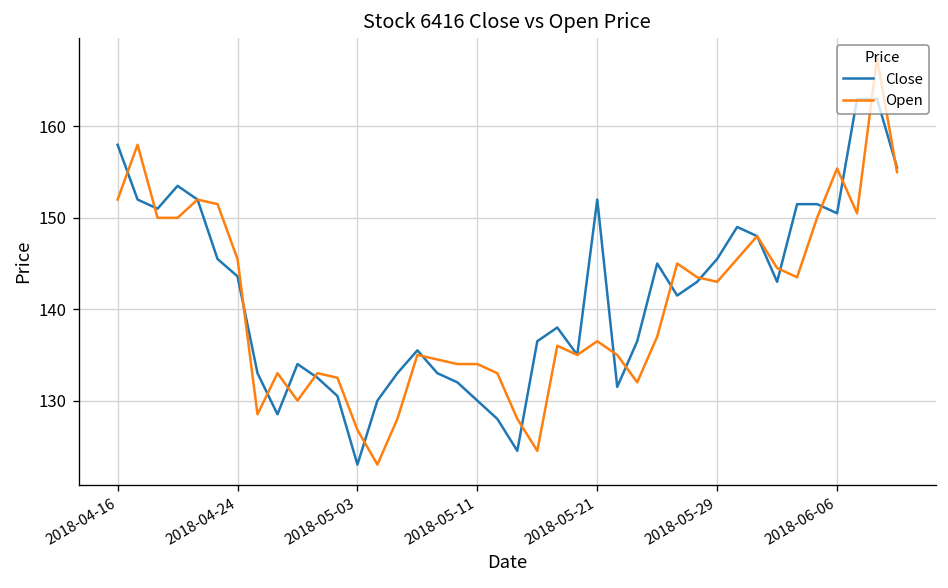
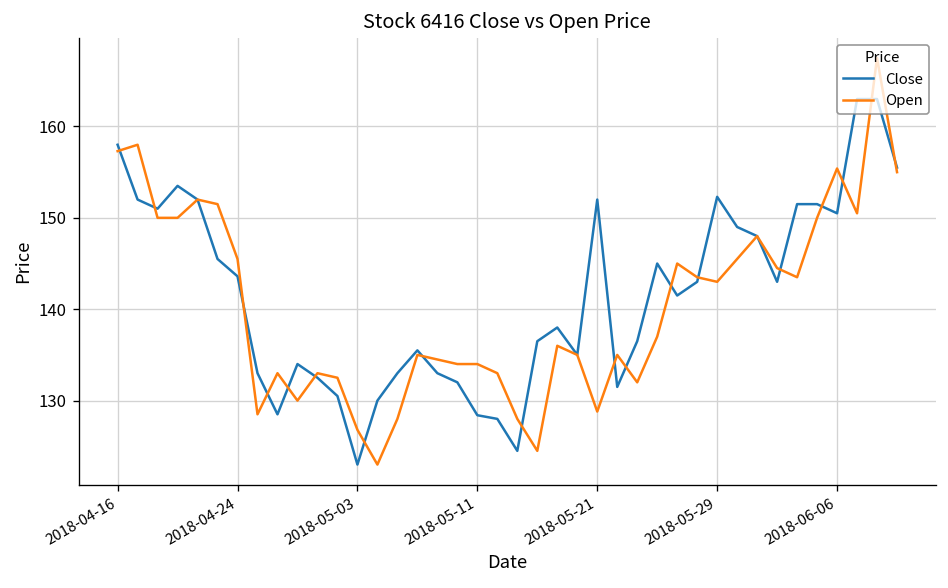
  {
    "Close": {
      "2018-04-16": 158,
      "2018-04-24": 144,
      "2018-05-03": 123,
-     "2018-05-11": 130,
+     "2018-05-11": 128,
      "2018-05-21": 152,
-     "2018-05-29": 146,
+     "2018-05-29": 152,
      "2018-06-06": 151
    },
    "Open": {
-     "2018-04-16": 152,
+     "2018-04-16": 157,
      "2018-04-24": 146,
      "2018-05-03": 127,
      "2018-05-11": 134,
-     "2018-05-21": 137,
+     "2018-05-21": 129,
      "2018-05-29": 143,
      "2018-06-06": 155
    }
  }
